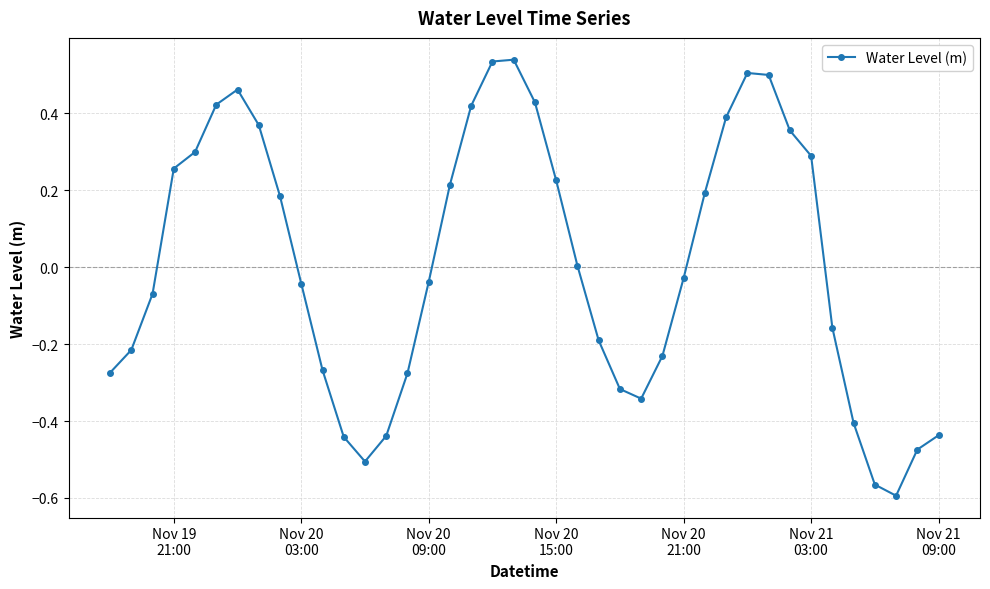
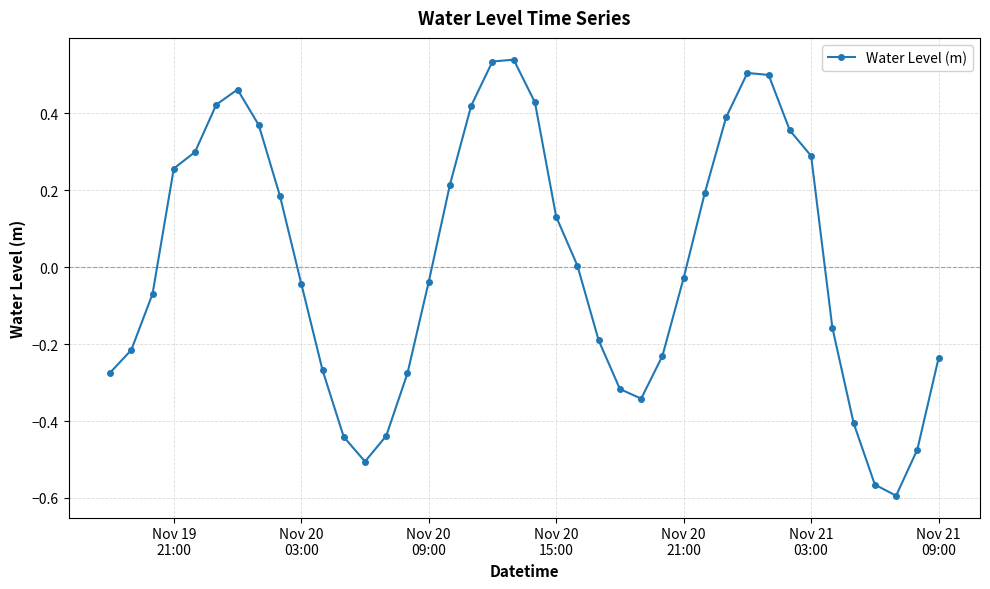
  {
    "Nov 19 21:00": 0.26,
    "Nov 20 03:00": -0.04,
    "Nov 20 09:00": -0.04,
-   "Nov 20 15:00": 0.23,
+   "Nov 20 15:00": 0.13,
    "Nov 20 21:00": -0.03,
    "Nov 21 03:00": 0.29,
-   "Nov 21 09:00": -0.44
+   "Nov 21 09:00": -0.24
  }
